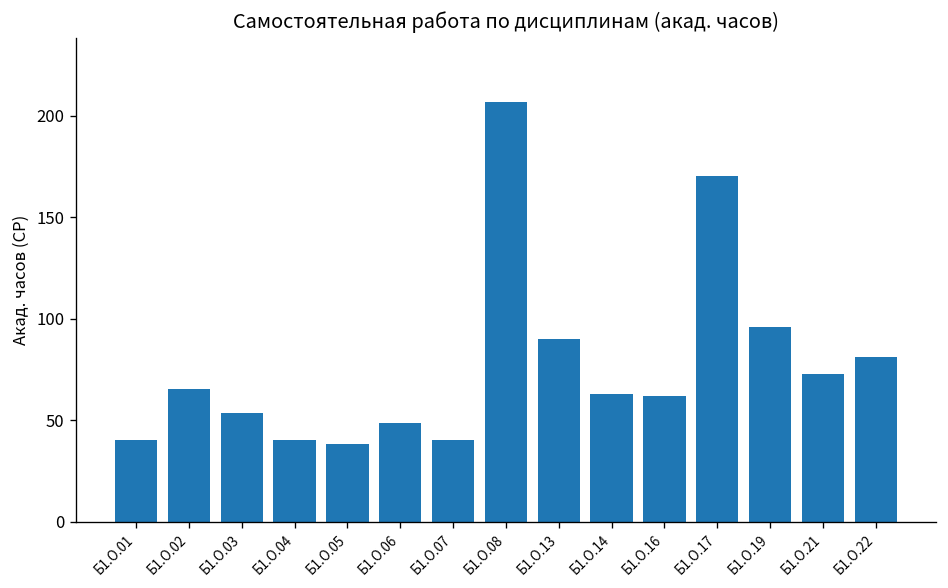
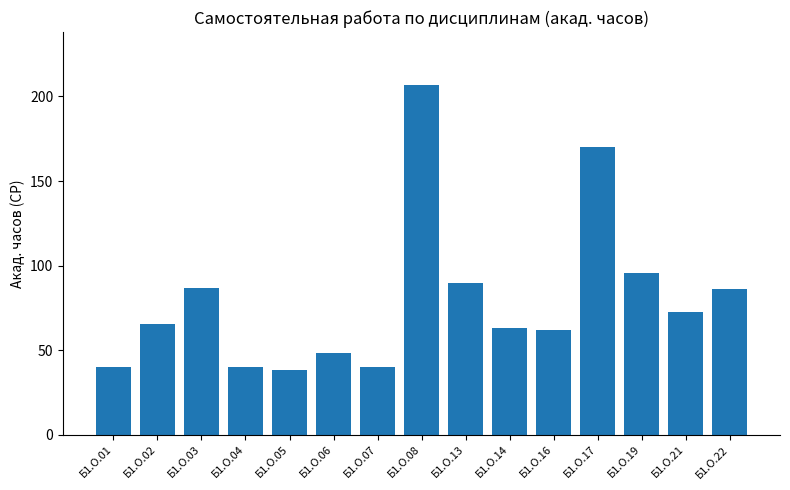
  {
    "Б1.О.01": 40,
    "Б1.О.02": 65,
-   "Б1.О.03": 54,
+   "Б1.О.03": 87,
    "Б1.О.04": 40,
    "Б1.О.05": 38,
    "Б1.О.06": 49,
    "Б1.О.07": 40,
    "Б1.О.08": 207,
    "Б1.О.13": 90,
    "Б1.О.14": 63,
    "Б1.О.16": 62,
    "Б1.О.17": 170,
    "Б1.О.19": 96,
    "Б1.О.21": 73,
-   "Б1.О.22": 81
+   "Б1.О.22": 86
  }
